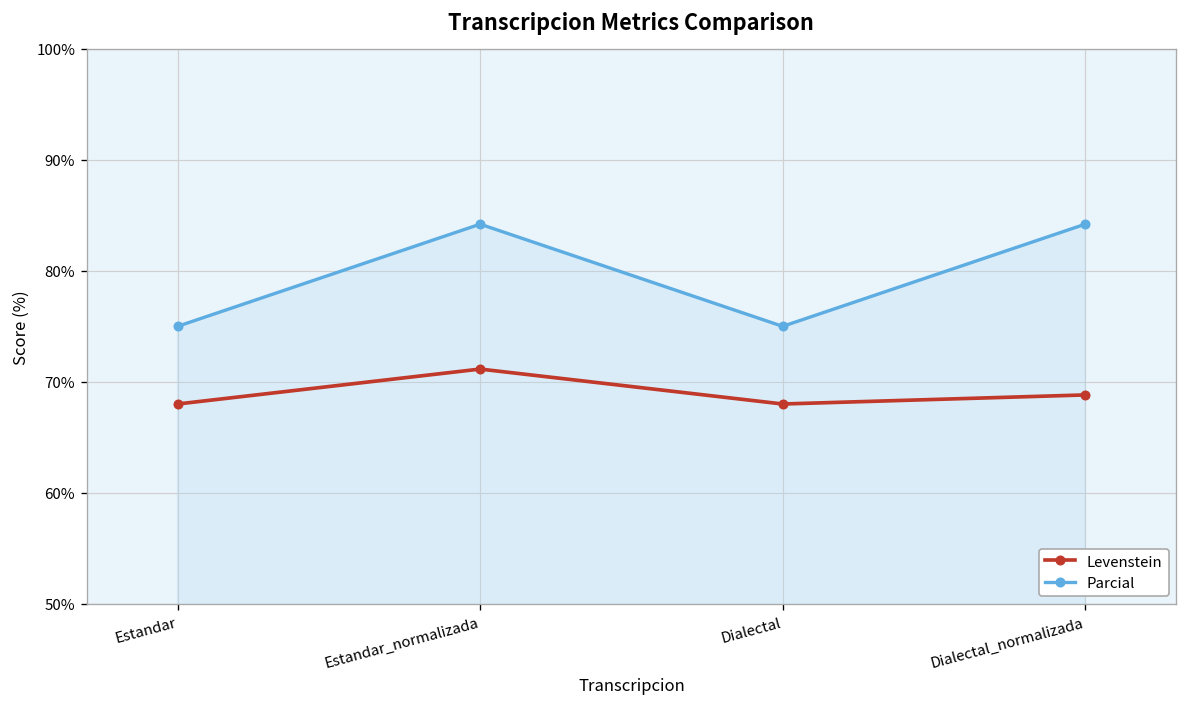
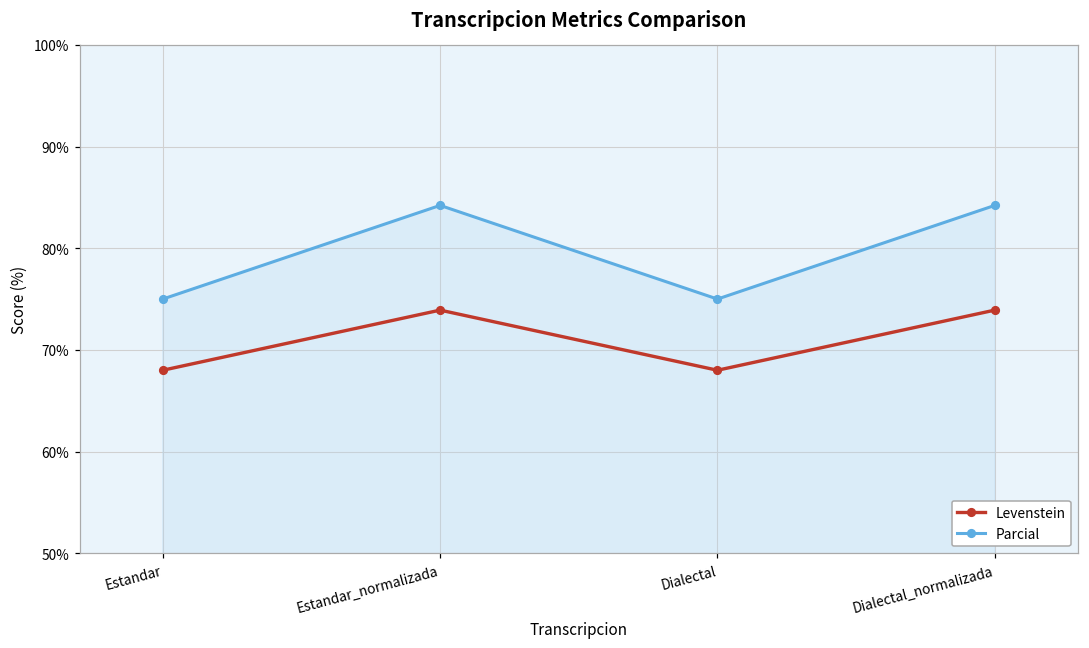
  {
    "Levenstein": {
      "Estandar": "68%",
-     "Estandar_normalizada": "71%",
+     "Estandar_normalizada": "74%",
      "Dialectal": "68%",
-     "Dialectal_normalizada": "69%"
+     "Dialectal_normalizada": "74%"
    },
    "Parcial": {
      "Estandar": "75%",
      "Estandar_normalizada": "84%",
      "Dialectal": "75%",
      "Dialectal_normalizada": "84%"
    }
  }
